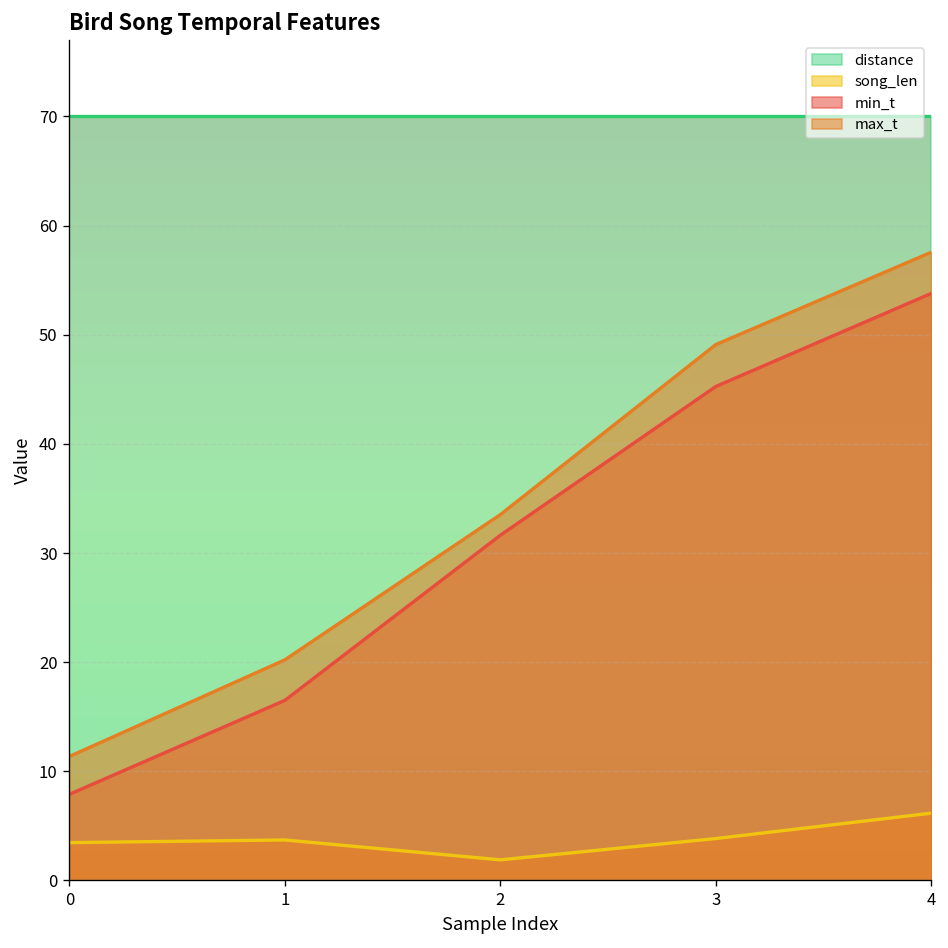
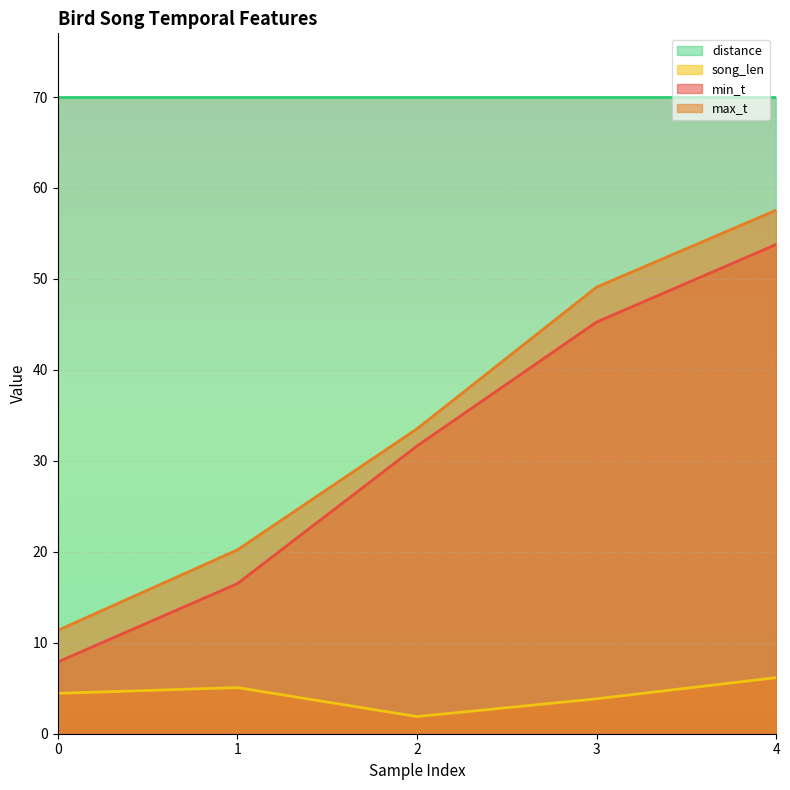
  {
    "distance": {
      "0": 70,
      "1": 70,
      "2": 70,
      "3": 70,
      "4": 70
    },
    "song_len": {
-     "0": 3,
-     "1": 4,
+     "0": 4,
+     "1": 5,
      "2": 2,
      "3": 4,
      "4": 6
    }
  }
